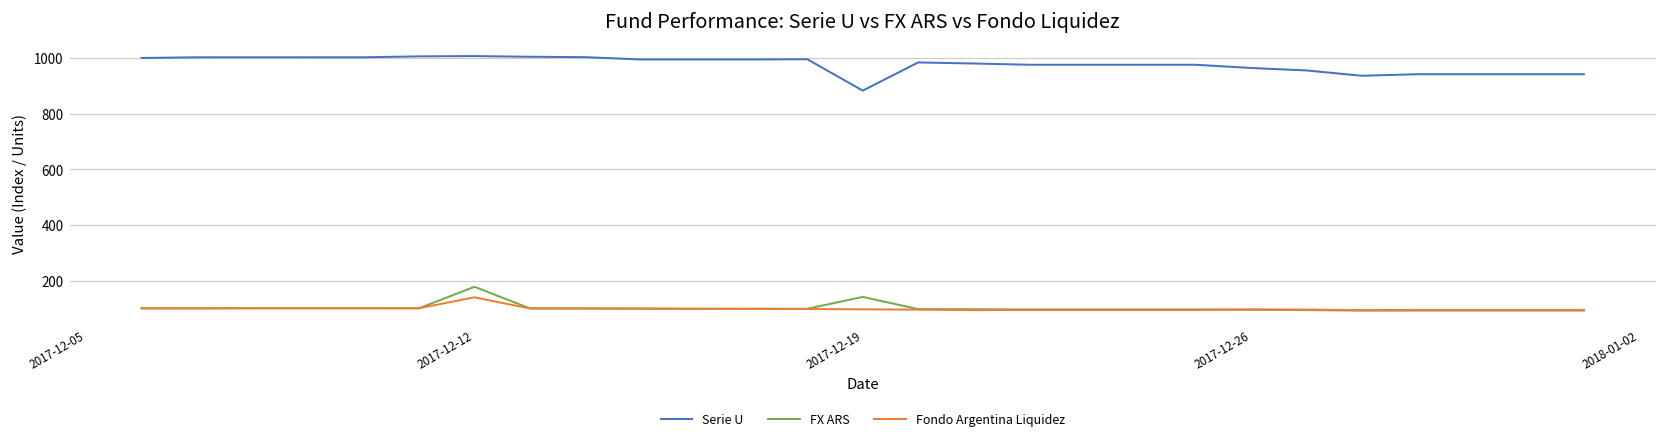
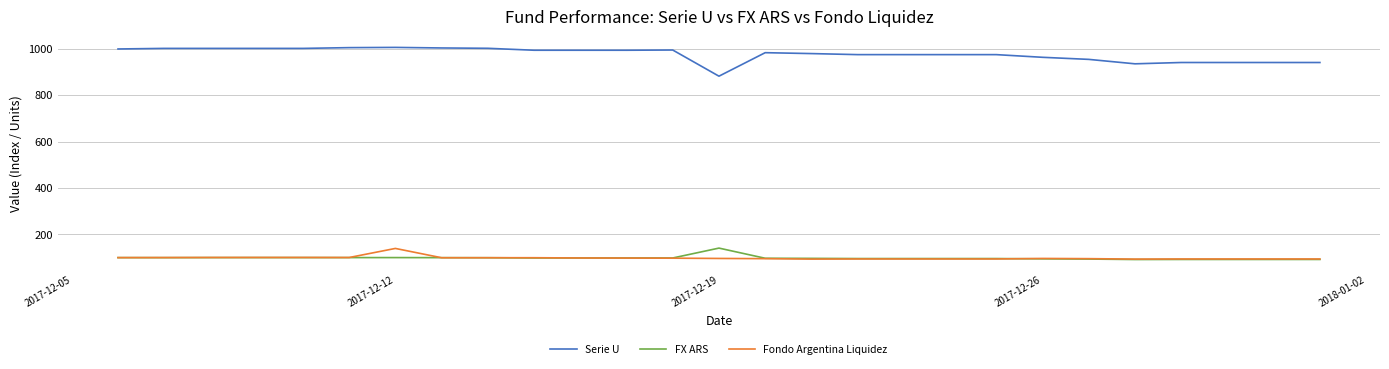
  {
    "Serie U": {
      "2017-12-12": 1010,
      "2017-12-19": 880,
      "2017-12-26": 960
    },
    "FX ARS": {
-     "2017-12-12": 180,
+     "2017-12-12": 100,
      "2017-12-19": 140
    },
    "Fondo Argentina Liquidez": {
      "2017-12-12": 140,
      "2017-12-19": 100
    }
  }
